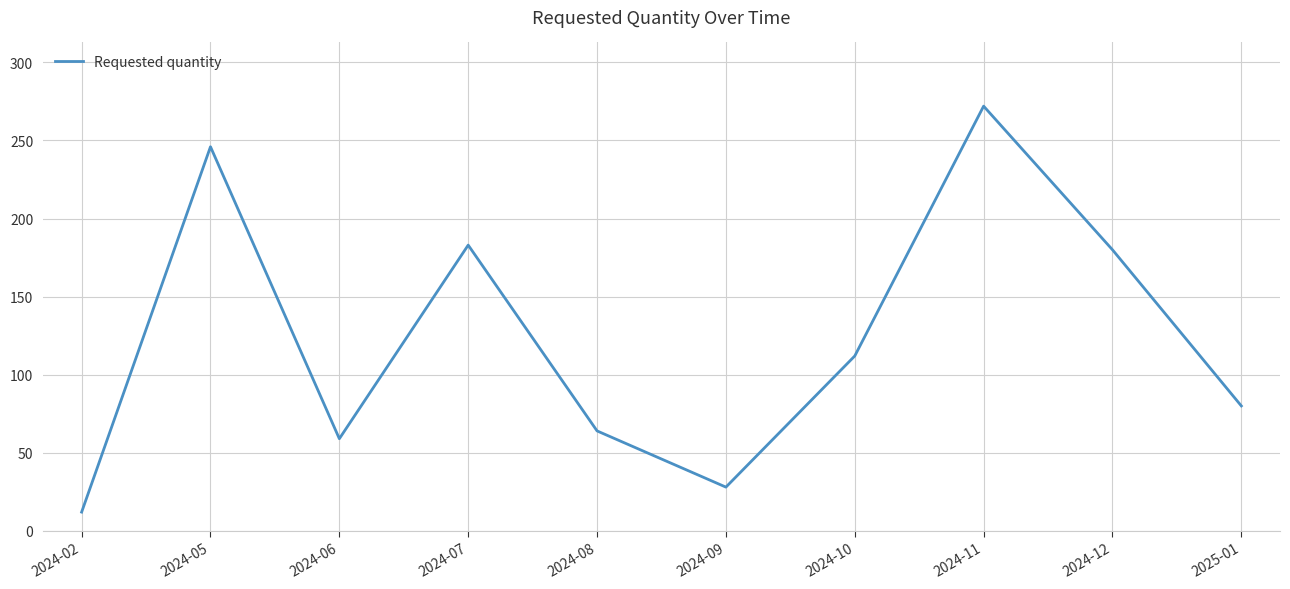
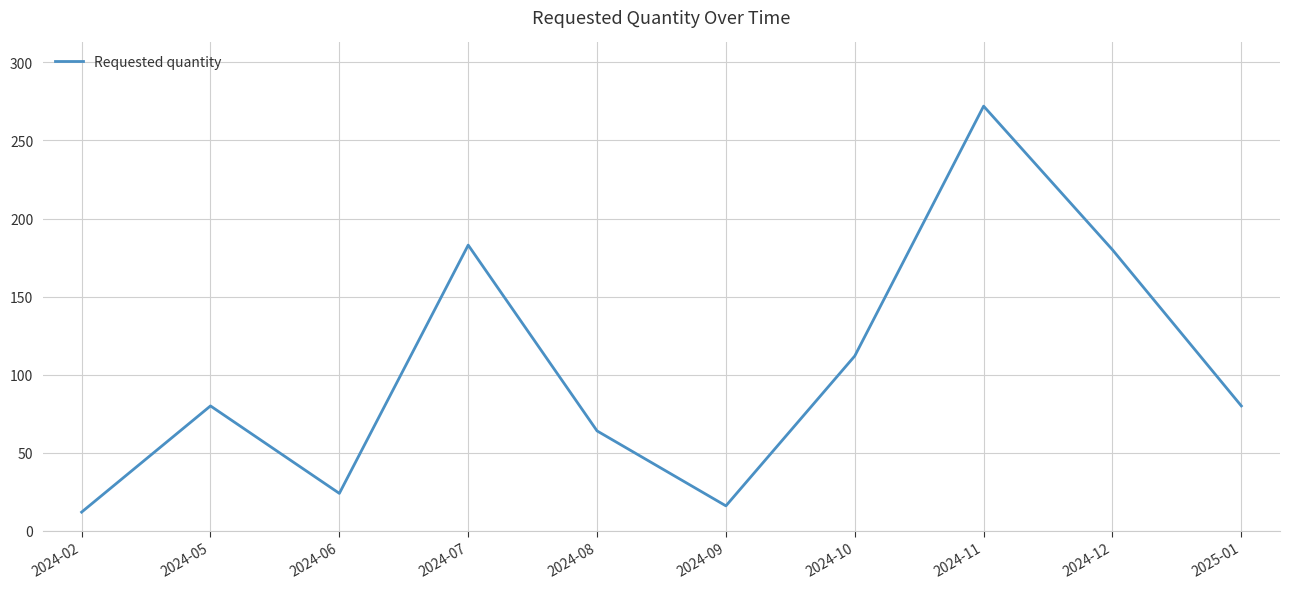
  {
    "2024-02": 12,
-   "2024-05": 246,
-   "2024-06": 59,
+   "2024-05": 80,
+   "2024-06": 24,
    "2024-07": 183,
    "2024-08": 64,
-   "2024-09": 28,
+   "2024-09": 16,
    "2024-10": 112,
    "2024-11": 272,
    "2024-12": 180,
    "2025-01": 80
  }
